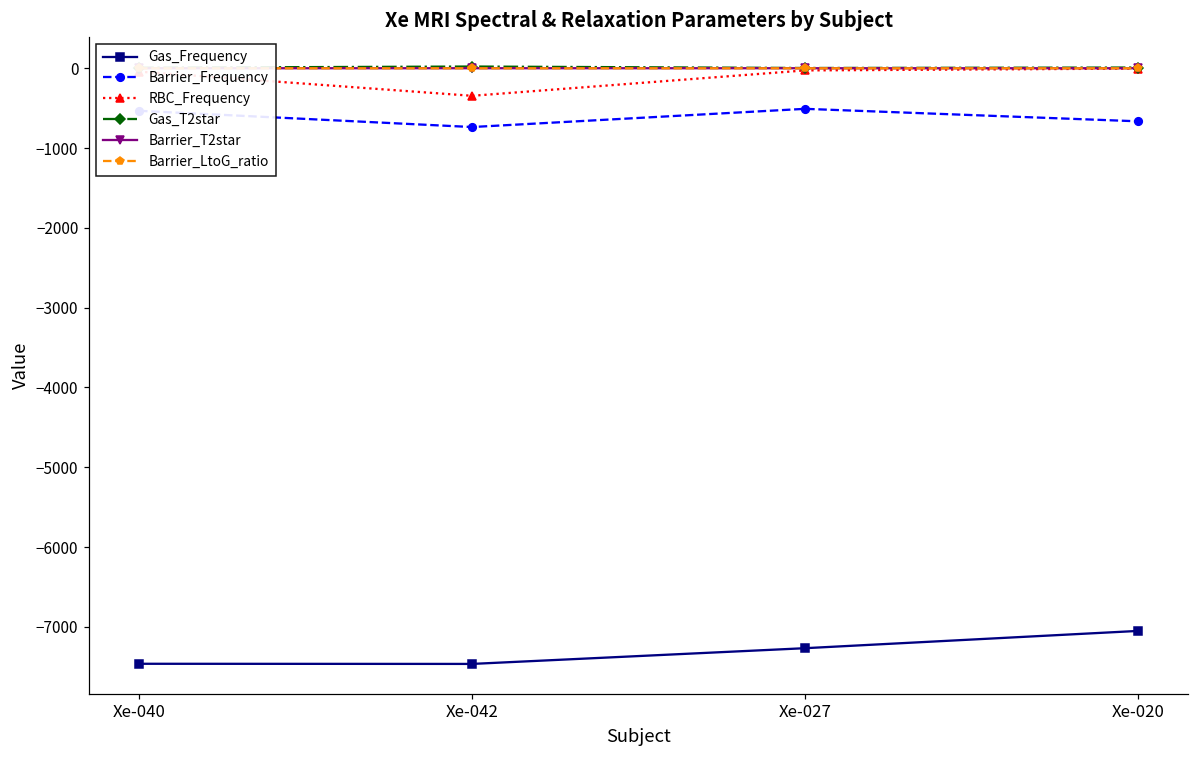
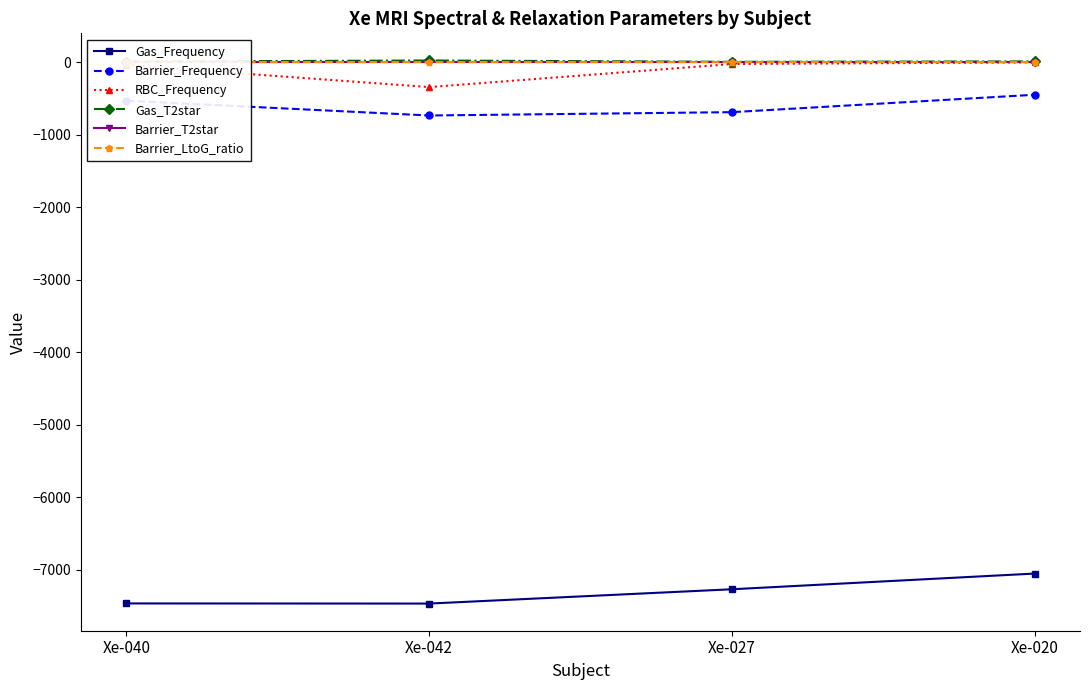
  {
    "Gas_Frequency": {
      "Xe-040": -7500,
      "Xe-042": -7500,
      "Xe-027": -7300,
      "Xe-020": -7100
    },
    "Barrier_Frequency": {
      "Xe-042": -700,
-     "Xe-027": -500,
-     "Xe-020": -700
+     "Xe-027": -700,
+     "Xe-020": -400
    },
    "RBC_Frequency": {
      "Xe-042": -300
    }
  }
